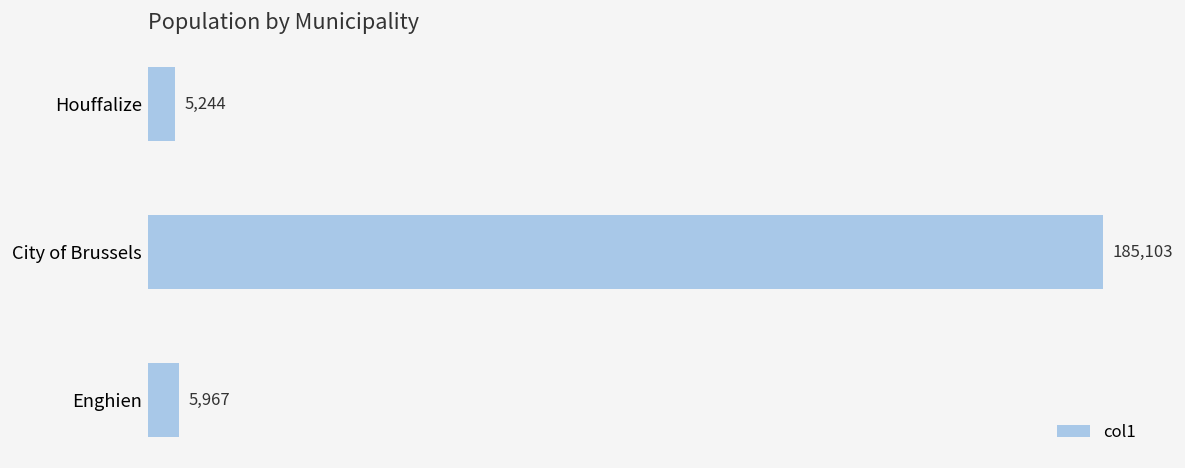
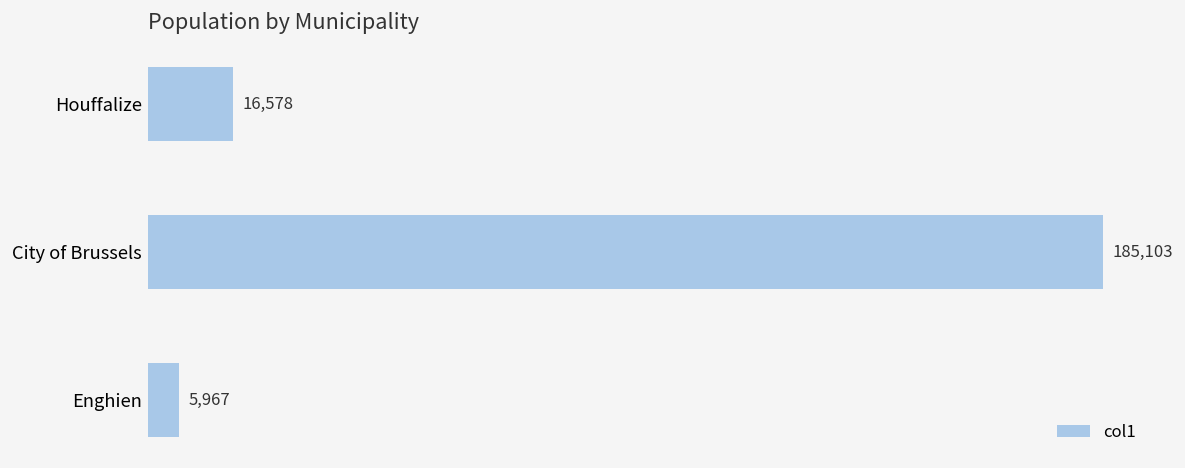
  {
-   "Houffalize": "5,244",
+   "Houffalize": "16,578",
    "City of Brussels": "185,103",
    "Enghien": "5,967"
  }
